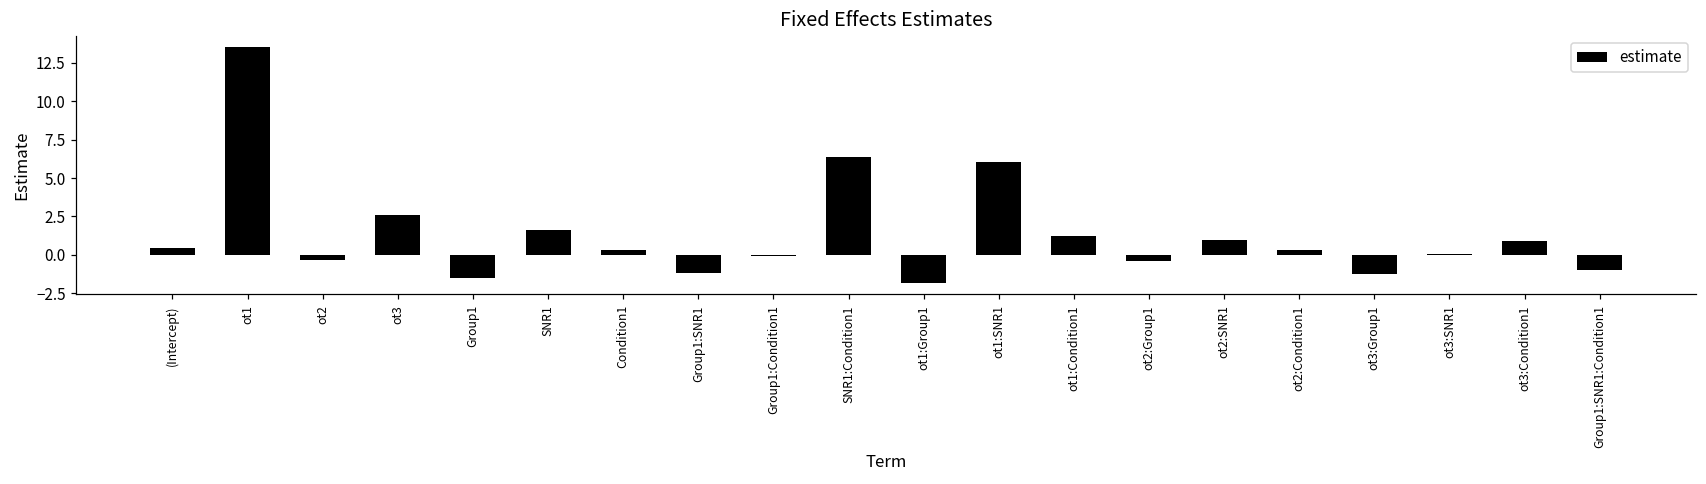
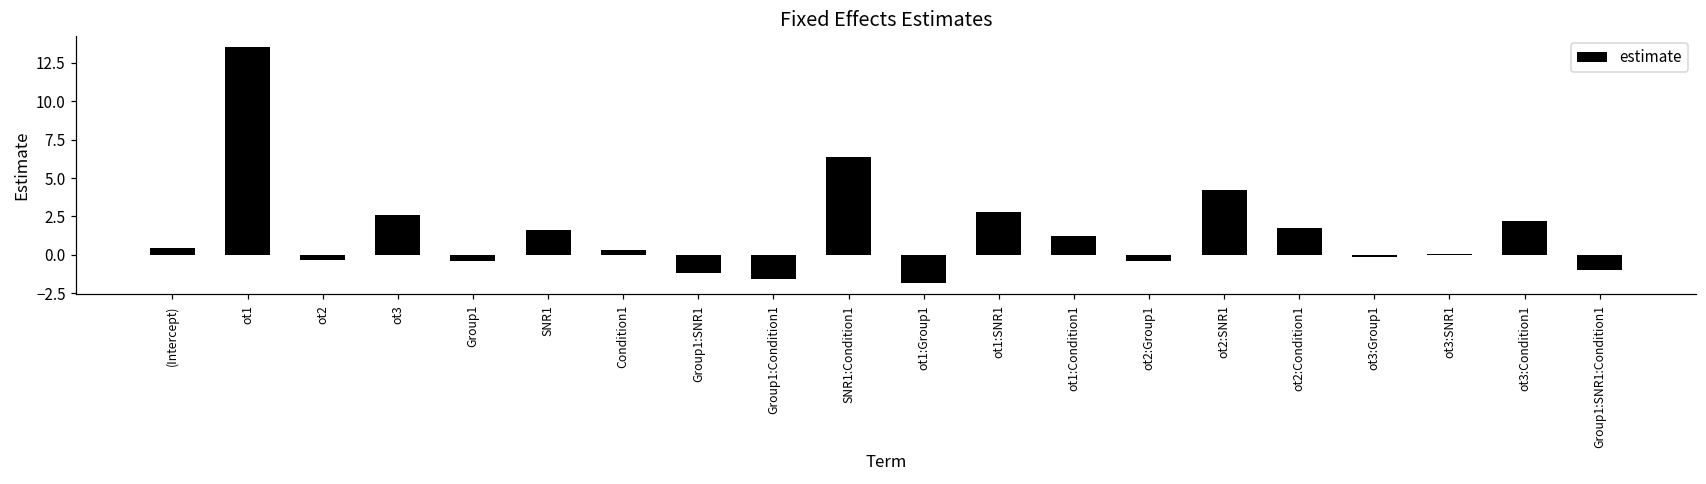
  {
    "(Intercept)": 0.4,
    "ot1": 13.5,
    "ot2": -0.4,
    "ot3": 2.6,
-   "Group1": -1.5,
+   "Group1": -0.4,
    "SNR1": 1.6,
    "Condition1": 0.3,
    "Group1:SNR1": -1.2,
-   "Group1:Condition1": -0.1,
+   "Group1:Condition1": -1.5,
    "SNR1:Condition1": 6.4,
    "ot1:Group1": -1.8,
-   "ot1:SNR1": 6.1,
+   "ot1:SNR1": 2.8,
    "ot1:Condition1": 1.2,
    "ot2:Group1": -0.4,
-   "ot2:SNR1": 0.9,
-   "ot2:Condition1": 0.3,
-   "ot3:Group1": -1.3,
-   "ot3:Condition1": 0.9,
+   "ot2:SNR1": 4.2,
+   "ot2:Condition1": 1.8,
+   "ot3:Group1": -0.1,
+   "ot3:Condition1": 2.2,
    "Group1:SNR1:Condition1": -1.0
  }
